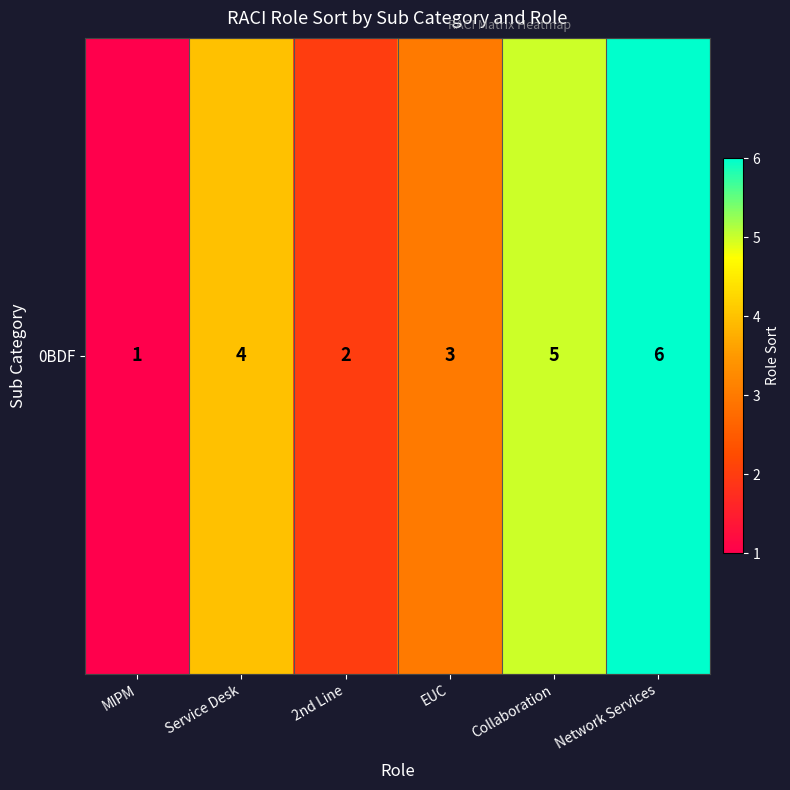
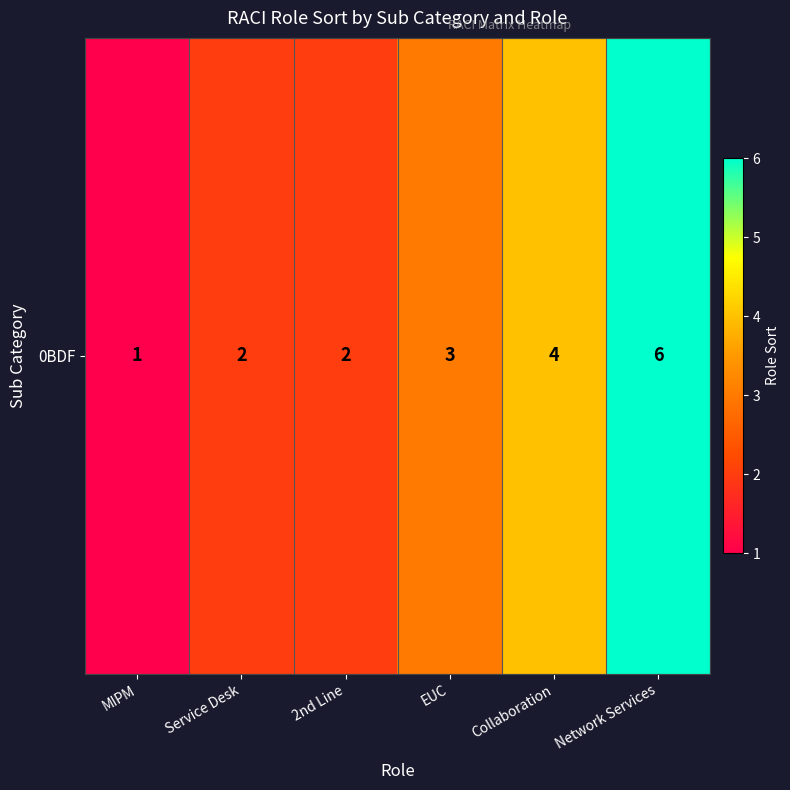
  {
    "0BDF": {
      "MIPM": 1,
-     "Service Desk": 4,
+     "Service Desk": 2,
      "2nd Line": 2,
      "EUC": 3,
-     "Collaboration": 5,
+     "Collaboration": 4,
      "Network Services": 6
    }
  }
